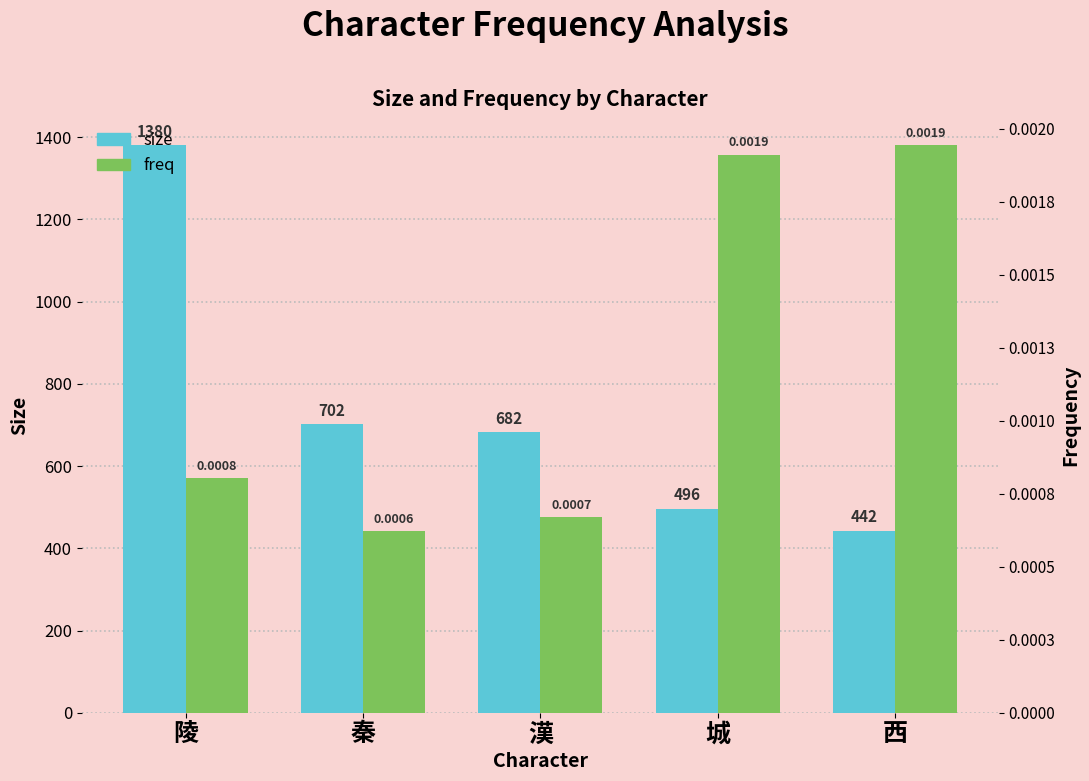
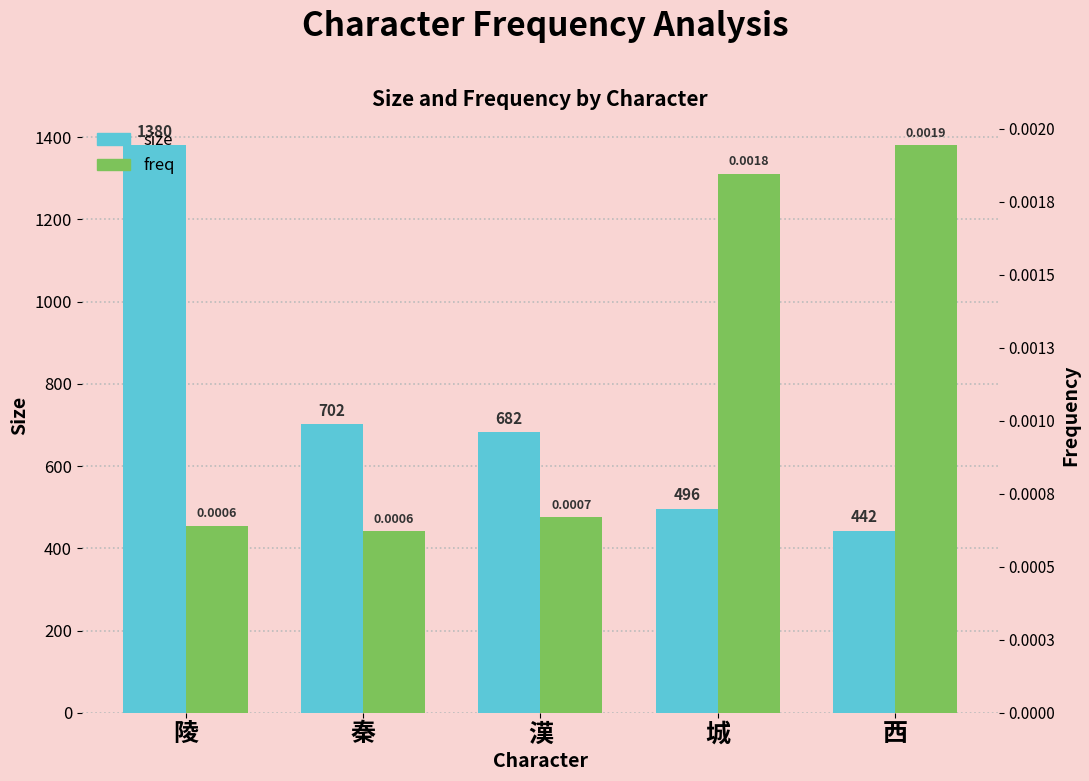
  {
    "size": {
      "陵": 1380,
      "秦": 702,
      "漢": 682,
      "城": 496,
      "西": 442
    },
    "freq": {
-     "陵": 0.0008,
+     "陵": 0.0006,
      "秦": 0.0006,
      "漢": 0.0007,
-     "城": 0.0019,
+     "城": 0.0018,
      "西": 0.0019
    }
  }
